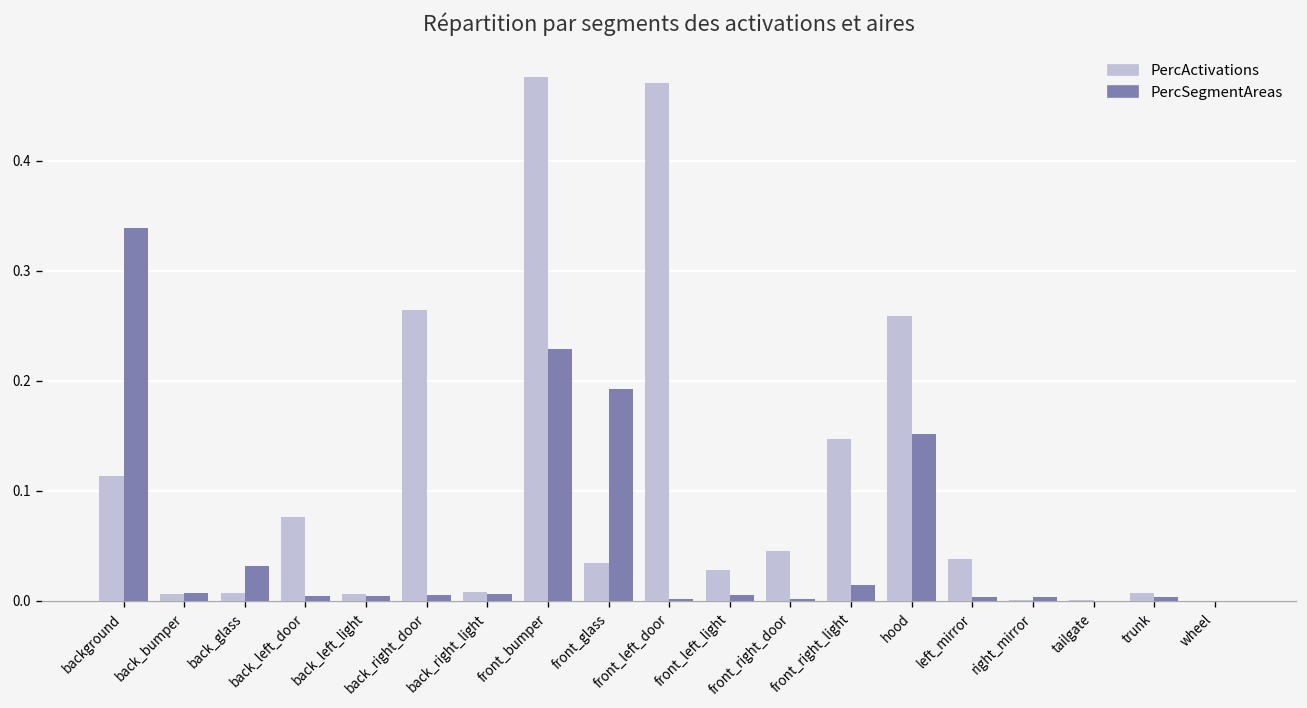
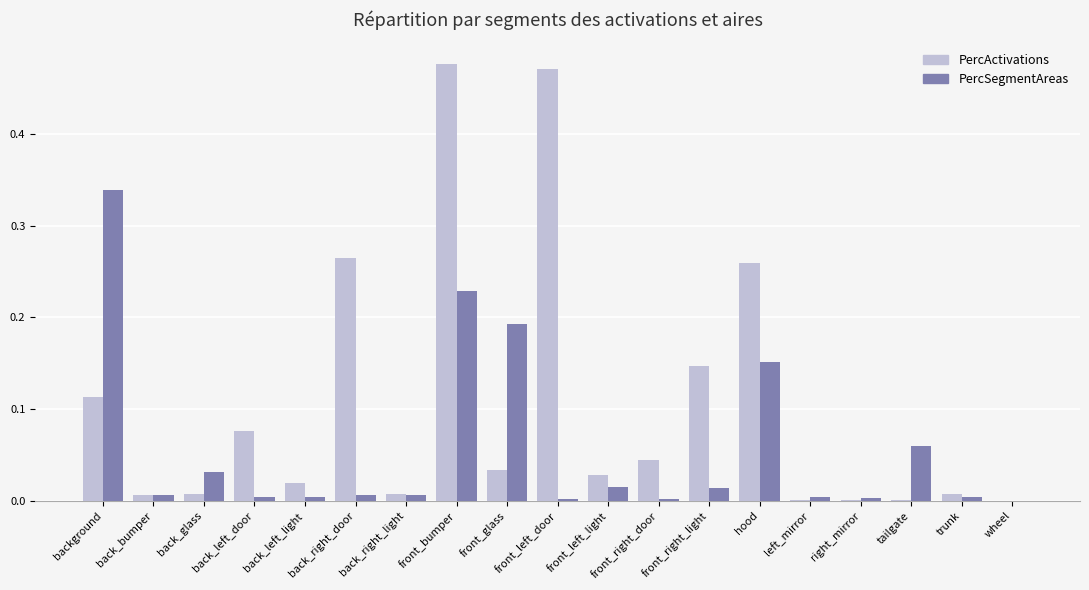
  {
    "PercActivations": {
      "background": 0.11,
      "back_bumper": 0.01,
      "back_glass": 0.01,
      "back_left_door": 0.08,
-     "back_left_light": 0.01,
+     "back_left_light": 0.02,
      "back_right_door": 0.26,
      "back_right_light": 0.01,
      "front_bumper": 0.48,
      "front_glass": 0.03,
      "front_left_door": 0.47,
      "front_left_light": 0.03,
      "front_right_door": 0.04,
      "front_right_light": 0.15,
      "hood": 0.26,
-     "left_mirror": 0.04,
+     "left_mirror": 0.00,
      "trunk": 0.01
    },
    "PercSegmentAreas": {
      "background": 0.34,
      "back_bumper": 0.01,
      "back_glass": 0.03,
      "back_left_door": 0.00,
      "back_left_light": 0.00,
      "back_right_door": 0.01,
      "back_right_light": 0.01,
      "front_bumper": 0.23,
      "front_glass": 0.19,
-     "front_left_light": 0.005,
+     "front_left_light": 0.015,
      "front_right_light": 0.01,
      "hood": 0.15,
      "left_mirror": 0.00,
      "right_mirror": 0.00,
-     "tailgate": 0.00,
+     "tailgate": 0.06,
      "trunk": 0.00
    }
  }
